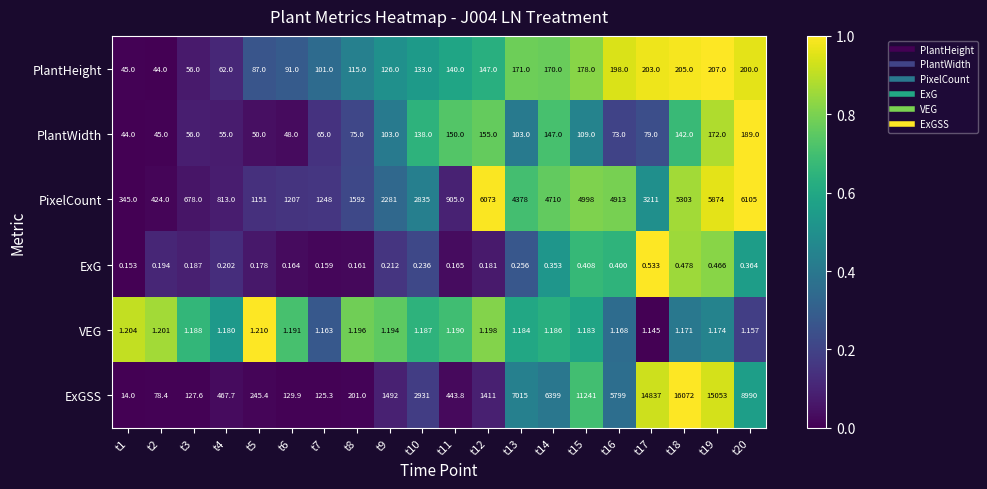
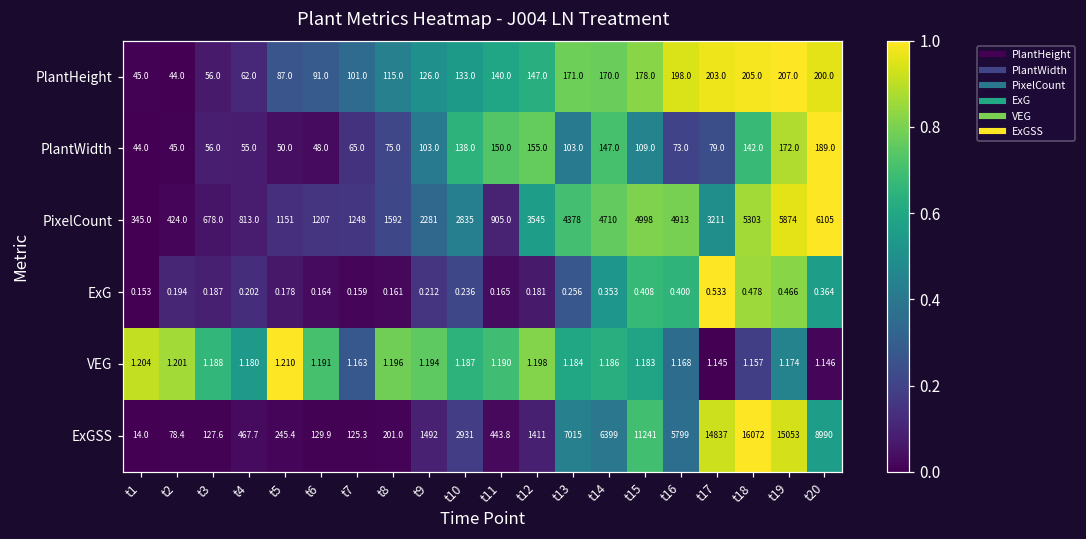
  {
    "PlantHeight": {
      "t1": 45.0,
      "t2": 44.0,
      "t3": 56.0,
      "t4": 62.0,
      "t5": 87.0,
      "t6": 91.0,
      "t7": 101.0,
      "t8": 115.0,
      "t9": 126.0,
      "t10": 133.0,
      "t11": 140.0,
      "t12": 147.0,
      "t13": 171.0,
      "t14": 170.0,
      "t15": 178.0,
      "t16": 198.0,
      "t17": 203.0,
      "t18": 205.0,
      "t19": 207.0,
      "t20": 200.0
    },
    "PlantWidth": {
      "t1": 44.0,
      "t2": 45.0,
      "t3": 56.0,
      "t4": 55.0,
      "t5": 50.0,
      "t6": 48.0,
      "t7": 65.0,
      "t8": 75.0,
      "t9": 103.0,
      "t10": 138.0,
      "t11": 150.0,
      "t12": 155.0,
      "t13": 103.0,
      "t14": 147.0,
      "t15": 109.0,
      "t16": 73.0,
      "t17": 79.0,
      "t18": 142.0,
      "t19": 172.0,
      "t20": 189.0
    },
    "PixelCount": {
      "t1": 345.0,
      "t2": 424.0,
      "t3": 678.0,
      "t4": 813.0,
      "t5": 1151,
      "t6": 1207,
      "t7": 1248,
      "t8": 1592,
      "t9": 2281,
      "t10": 2835,
      "t11": 905.0,
-     "t12": 6073,
+     "t12": 3545,
      "t13": 4378,
      "t14": 4710,
      "t15": 4998,
      "t16": 4913,
      "t17": 3211,
      "t18": 5303,
      "t19": 5874,
      "t20": 6105
    },
    "ExG": {
      "t1": 0.153,
      "t2": 0.194,
      "t3": 0.187,
      "t4": 0.202,
      "t5": 0.178,
      "t6": 0.164,
      "t7": 0.159,
      "t8": 0.161,
      "t9": 0.212,
      "t10": 0.236,
      "t11": 0.165,
      "t12": 0.181,
      "t13": 0.256,
      "t14": 0.353,
      "t15": 0.408,
      "t16": 0.400,
      "t17": 0.533,
      "t18": 0.478,
      "t19": 0.466,
      "t20": 0.364
    },
    "VEG": {
      "t1": 1.204,
      "t2": 1.201,
      "t3": 1.188,
      "t4": 1.180,
      "t5": 1.210,
      "t6": 1.191,
      "t7": 1.163,
      "t8": 1.196,
      "t9": 1.194,
      "t10": 1.187,
      "t11": 1.190,
      "t12": 1.198,
      "t13": 1.184,
      "t14": 1.186,
      "t15": 1.183,
      "t16": 1.168,
      "t17": 1.145,
-     "t18": 1.171,
+     "t18": 1.157,
      "t19": 1.174,
-     "t20": 1.157
+     "t20": 1.146
    },
    "ExGSS": {
      "t1": 14.0,
      "t2": 78.4,
      "t3": 127.6,
      "t4": 467.7,
      "t5": 245.4,
      "t6": 129.9,
      "t7": 125.3,
      "t8": 201.0,
      "t9": 1492,
      "t10": 2931,
      "t11": 443.8,
      "t12": 1411,
      "t13": 7015,
      "t14": 6399,
      "t15": 11241,
      "t16": 5799,
      "t17": 14837,
      "t18": 16072,
      "t19": 15053,
      "t20": 8990
    }
  }
